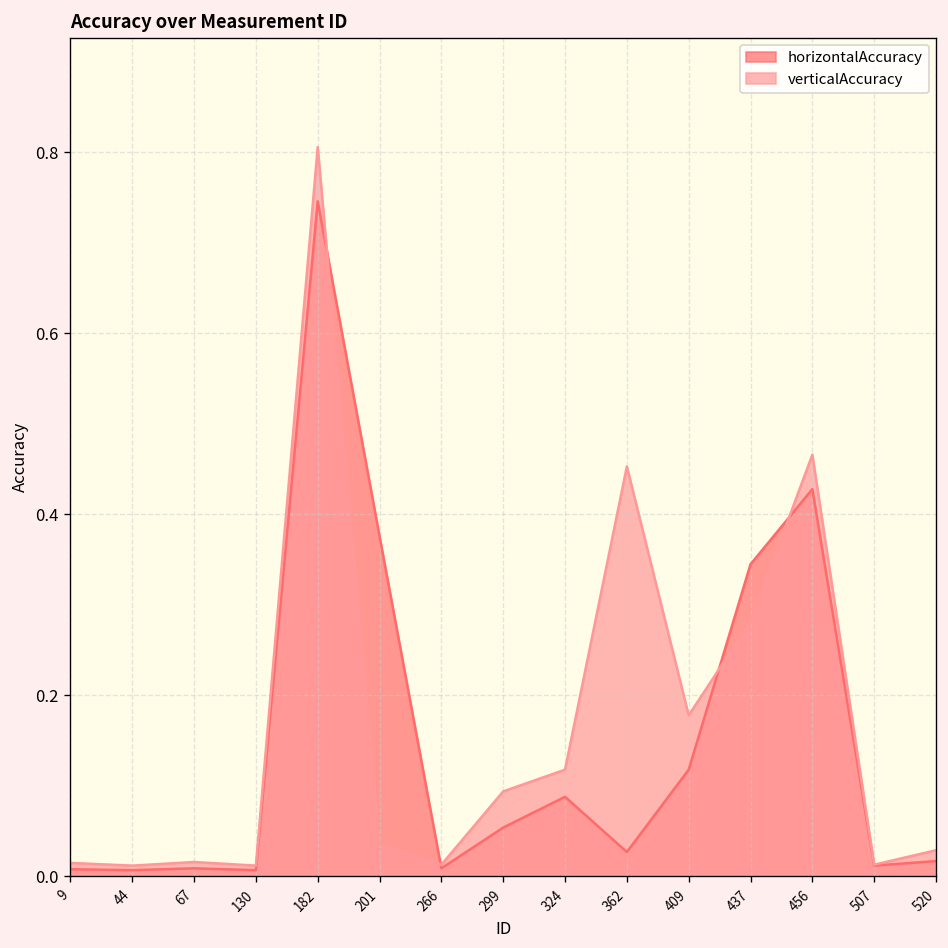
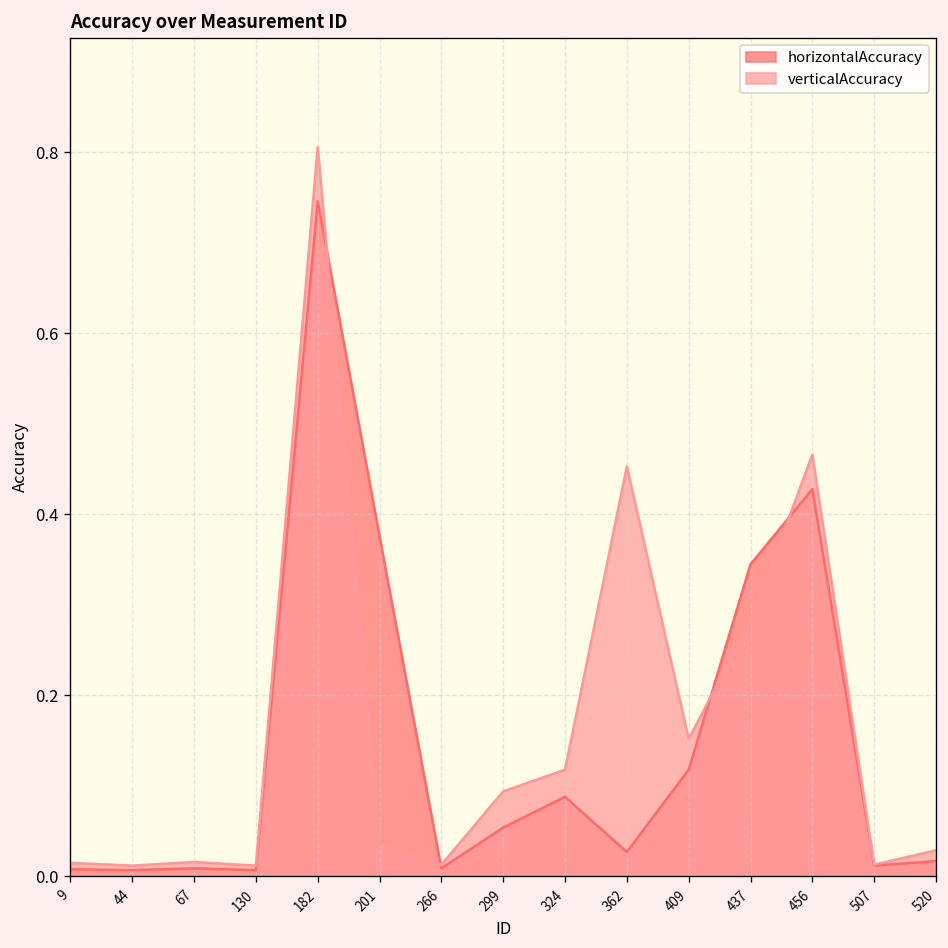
  {
    "horizontalAccuracy": {
      "9": 0.01,
      "44": 0.01,
      "67": 0.01,
      "130": 0.01,
      "182": 0.75,
      "201": 0.38,
      "266": 0.01,
      "299": 0.05,
      "324": 0.09,
      "362": 0.03,
      "409": 0.12,
      "437": 0.35,
      "456": 0.43,
      "520": 0.02
    },
    "verticalAccuracy": {
      "9": 0.02,
      "44": 0.01,
      "67": 0.02,
      "130": 0.01,
      "182": 0.81,
      "201": 0.04,
      "266": 0.01,
      "299": 0.09,
      "324": 0.12,
      "362": 0.45,
-     "409": 0.18,
+     "409": 0.15,
      "437": 0.28,
      "456": 0.47,
      "520": 0.03
    }
  }
